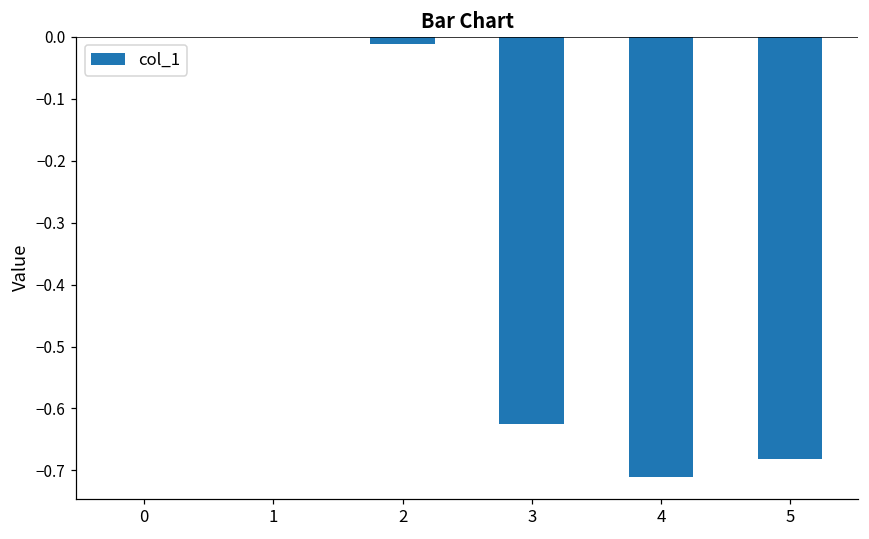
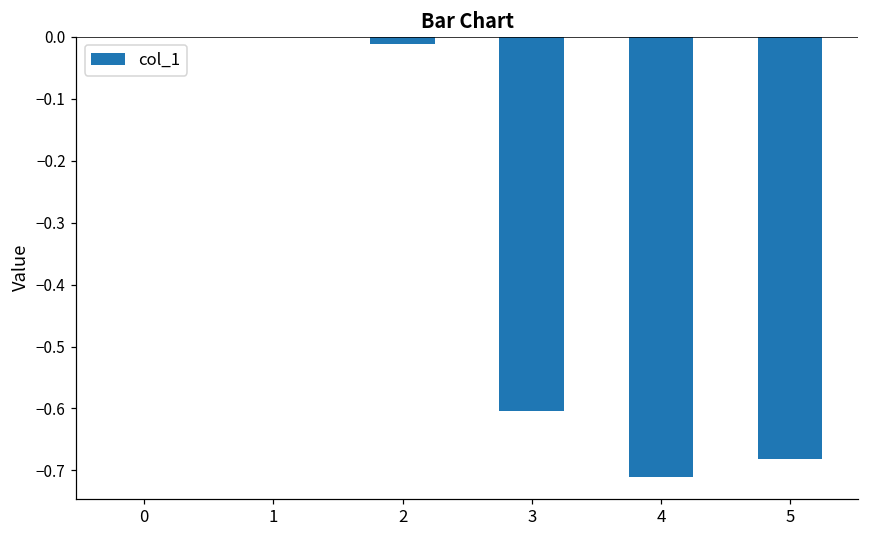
  {
    "0": 0.00,
    "2": -0.01,
-   "3": -0.62,
+   "3": -0.60,
    "4": -0.71,
    "5": -0.68
  }
